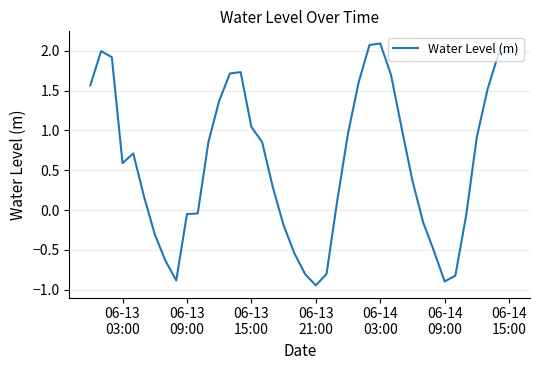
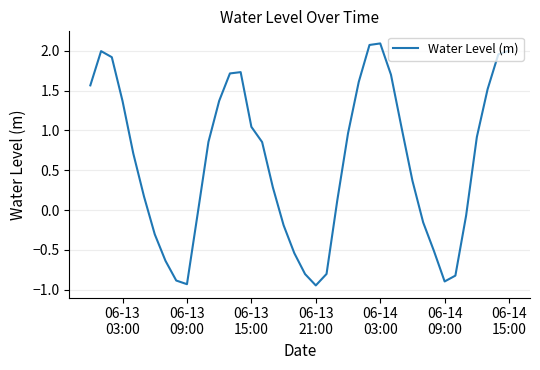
  {
-   "06-13 03:00": 0.6,
-   "06-13 09:00": -0.1,
+   "06-13 03:00": 1.4,
+   "06-13 09:00": -0.9,
    "06-13 15:00": 1.0,
    "06-13 21:00": -0.9,
    "06-14 03:00": 2.1,
    "06-14 09:00": -0.9
  }
